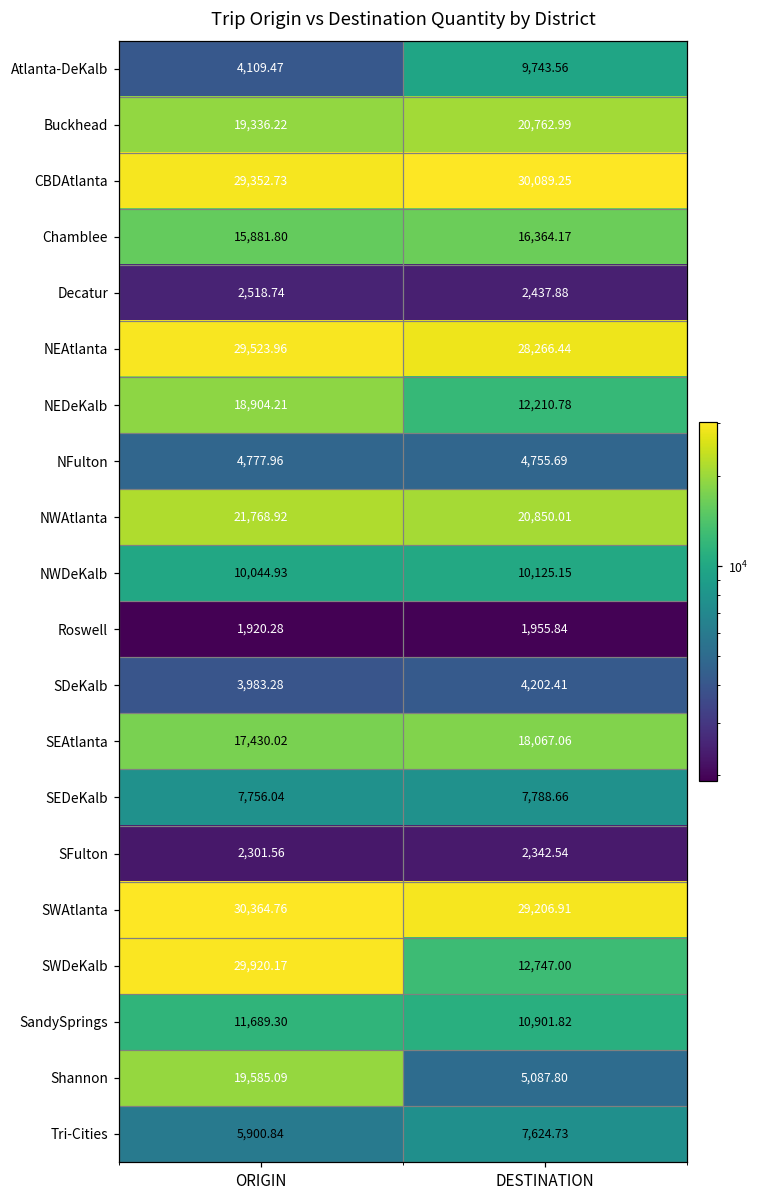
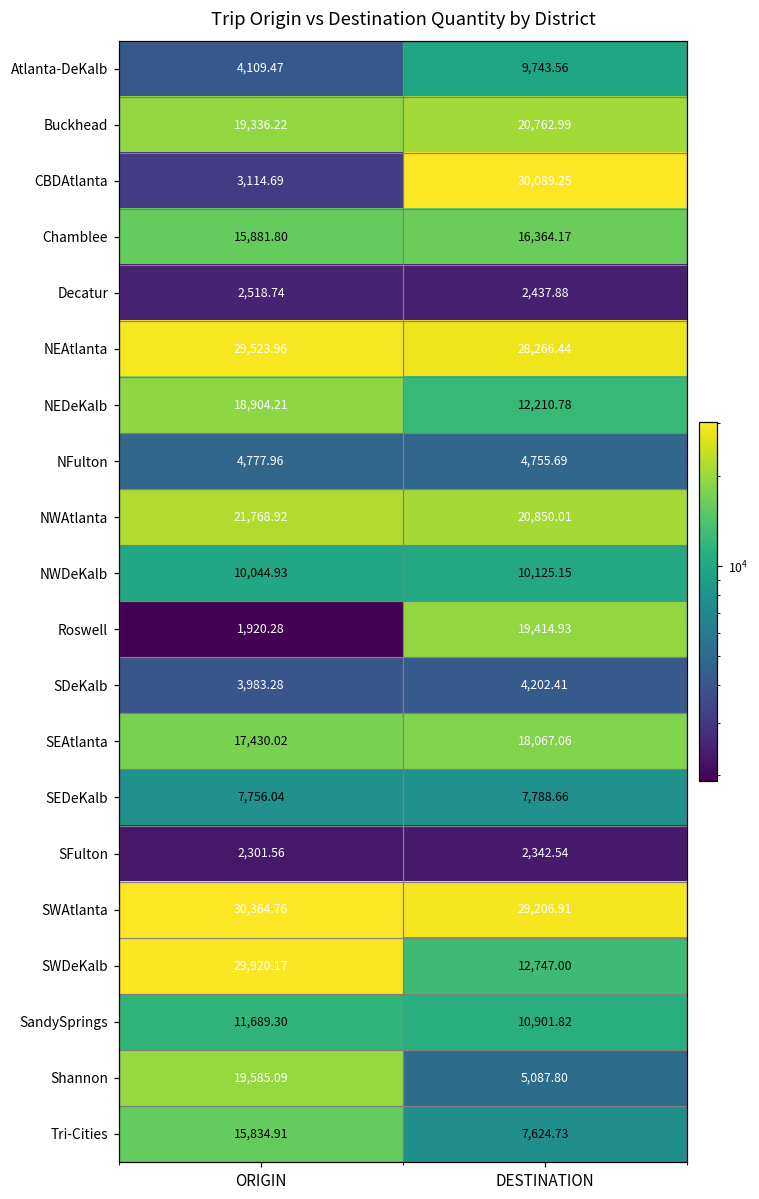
  {
    "Atlanta-DeKalb": {
      "ORIGIN": "4,109.47",
      "DESTINATION": "9,743.56"
    },
    "Buckhead": {
      "ORIGIN": "19,336.22",
      "DESTINATION": "20,762.99"
    },
    "CBDAtlanta": {
-     "ORIGIN": "29,352.73",
+     "ORIGIN": "3,114.69",
      "DESTINATION": "30,089.25"
    },
    "Chamblee": {
      "ORIGIN": "15,881.80",
      "DESTINATION": "16,364.17"
    },
    "Decatur": {
      "ORIGIN": "2,518.74",
      "DESTINATION": "2,437.88"
    },
    "NEAtlanta": {
      "ORIGIN": "29,523.96",
      "DESTINATION": "28,266.44"
    },
    "NEDeKalb": {
      "ORIGIN": "18,904.21",
      "DESTINATION": "12,210.78"
    },
    "NFulton": {
      "ORIGIN": "4,777.96",
      "DESTINATION": "4,755.69"
    },
    "NWAtlanta": {
      "ORIGIN": "21,768.92",
      "DESTINATION": "20,850.01"
    },
    "NWDeKalb": {
      "ORIGIN": "10,044.93",
      "DESTINATION": "10,125.15"
    },
    "Roswell": {
      "ORIGIN": "1,920.28",
-     "DESTINATION": "1,955.84"
+     "DESTINATION": "19,414.93"
    },
    "SDeKalb": {
      "ORIGIN": "3,983.28",
      "DESTINATION": "4,202.41"
    },
    "SEAtlanta": {
      "ORIGIN": "17,430.02",
      "DESTINATION": "18,067.06"
    },
    "SEDeKalb": {
      "ORIGIN": "7,756.04",
      "DESTINATION": "7,788.66"
    },
    "SFulton": {
      "ORIGIN": "2,301.56",
      "DESTINATION": "2,342.54"
    },
    "SWAtlanta": {
      "ORIGIN": "30,364.76",
      "DESTINATION": "29,206.91"
    },
    "SWDeKalb": {
      "ORIGIN": "29,920.17",
      "DESTINATION": "12,747.00"
    },
    "SandySprings": {
      "ORIGIN": "11,689.30",
      "DESTINATION": "10,901.82"
    },
    "Shannon": {
      "ORIGIN": "19,585.09",
      "DESTINATION": "5,087.80"
    },
    "Tri-Cities": {
-     "ORIGIN": "5,900.84",
+     "ORIGIN": "15,834.91",
      "DESTINATION": "7,624.73"
    }
  }
